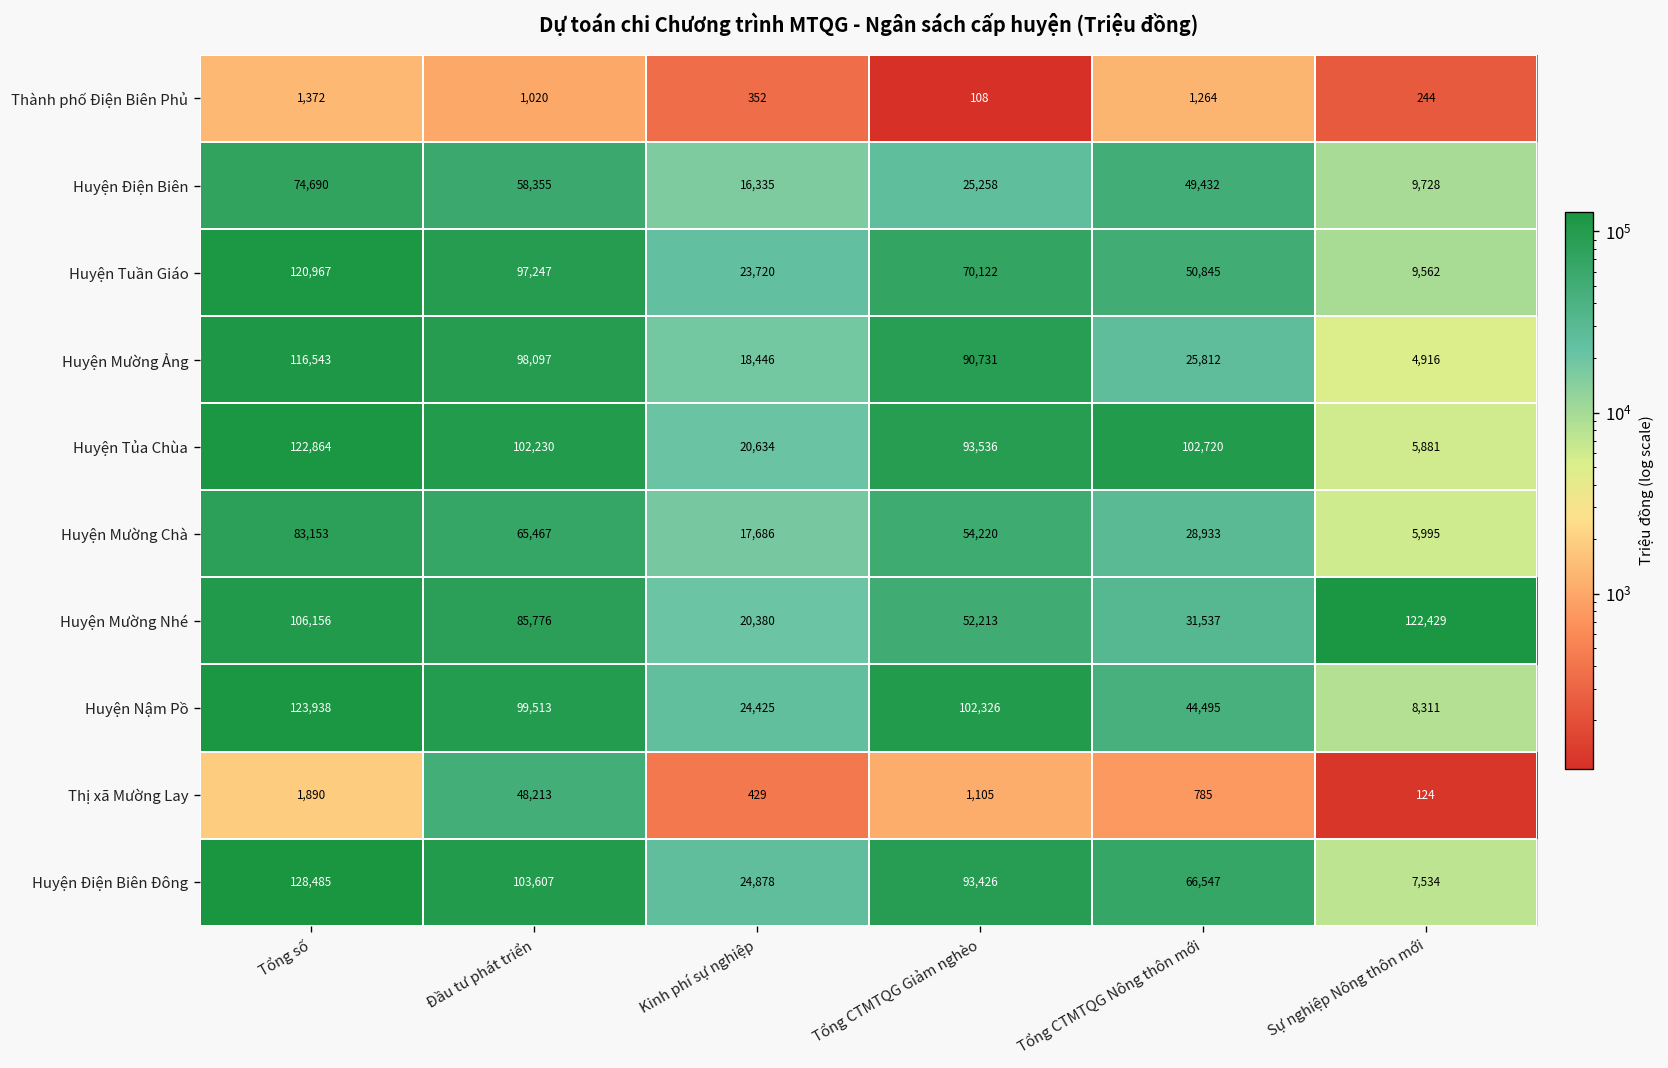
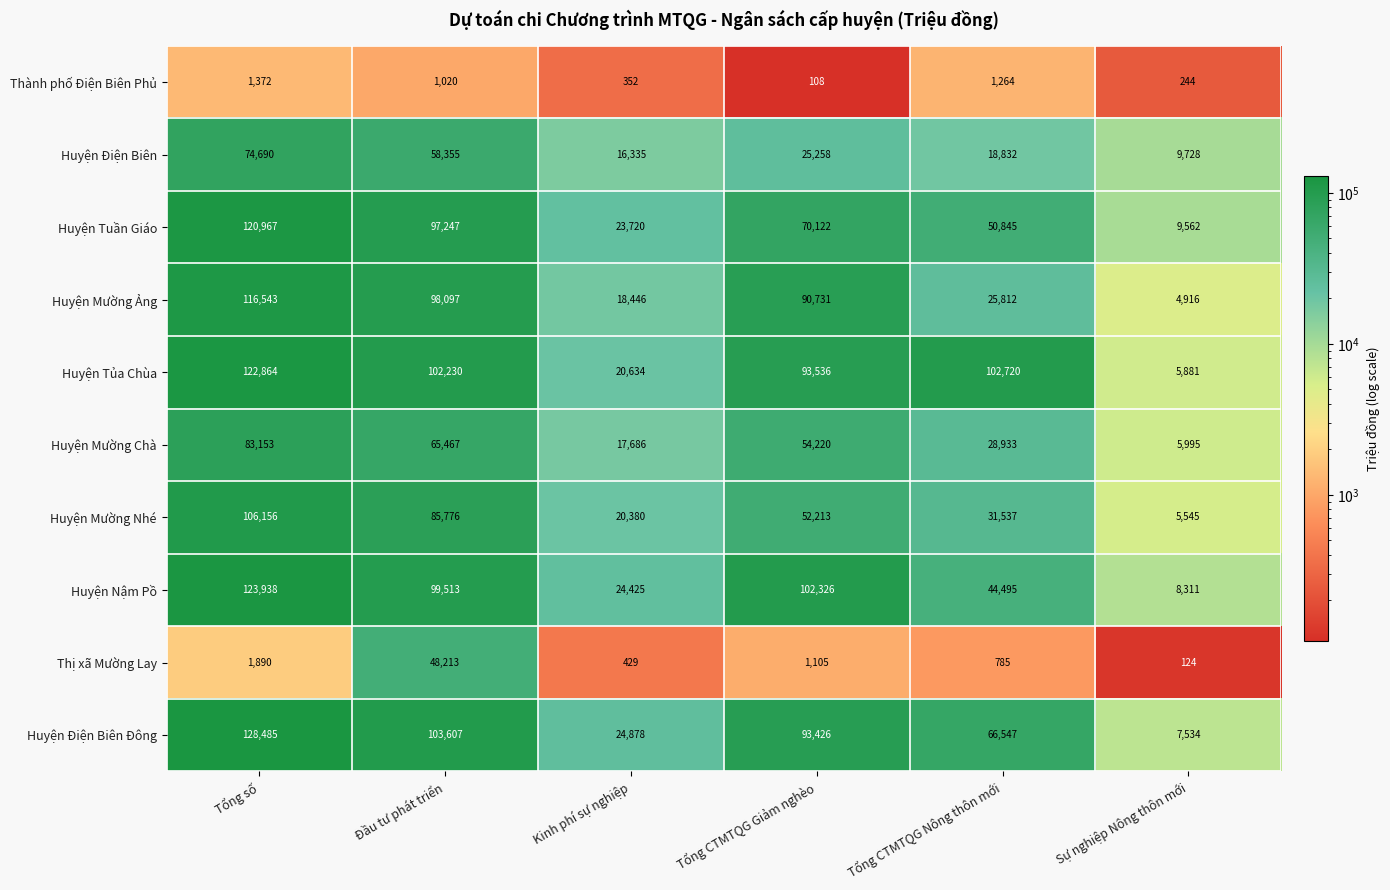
  {
    "Thành phố Điện Biên Phủ": {
      "Tổng số": "1,372",
      "Đầu tư phát triển": "1,020",
      "Kinh phí sự nghiệp": "352",
      "Tổng CTMTQG Giảm nghèo": "108",
      "Tổng CTMTQG Nông thôn mới": "1,264",
      "Sự nghiệp Nông thôn mới": "244"
    },
    "Huyện Điện Biên": {
      "Tổng số": "74,690",
      "Đầu tư phát triển": "58,355",
      "Kinh phí sự nghiệp": "16,335",
      "Tổng CTMTQG Giảm nghèo": "25,258",
-     "Tổng CTMTQG Nông thôn mới": "49,432",
+     "Tổng CTMTQG Nông thôn mới": "18,832",
      "Sự nghiệp Nông thôn mới": "9,728"
    },
    "Huyện Tuần Giáo": {
      "Tổng số": "120,967",
      "Đầu tư phát triển": "97,247",
      "Kinh phí sự nghiệp": "23,720",
      "Tổng CTMTQG Giảm nghèo": "70,122",
      "Tổng CTMTQG Nông thôn mới": "50,845",
      "Sự nghiệp Nông thôn mới": "9,562"
    },
    "Huyện Mường Ảng": {
      "Tổng số": "116,543",
      "Đầu tư phát triển": "98,097",
      "Kinh phí sự nghiệp": "18,446",
      "Tổng CTMTQG Giảm nghèo": "90,731",
      "Tổng CTMTQG Nông thôn mới": "25,812",
      "Sự nghiệp Nông thôn mới": "4,916"
    },
    "Huyện Tủa Chùa": {
      "Tổng số": "122,864",
      "Đầu tư phát triển": "102,230",
      "Kinh phí sự nghiệp": "20,634",
      "Tổng CTMTQG Giảm nghèo": "93,536",
      "Tổng CTMTQG Nông thôn mới": "102,720",
      "Sự nghiệp Nông thôn mới": "5,881"
    },
    "Huyện Mường Chà": {
      "Tổng số": "83,153",
      "Đầu tư phát triển": "65,467",
      "Kinh phí sự nghiệp": "17,686",
      "Tổng CTMTQG Giảm nghèo": "54,220",
      "Tổng CTMTQG Nông thôn mới": "28,933",
      "Sự nghiệp Nông thôn mới": "5,995"
    },
    "Huyện Mường Nhé": {
      "Tổng số": "106,156",
      "Đầu tư phát triển": "85,776",
      "Kinh phí sự nghiệp": "20,380",
      "Tổng CTMTQG Giảm nghèo": "52,213",
      "Tổng CTMTQG Nông thôn mới": "31,537",
-     "Sự nghiệp Nông thôn mới": "122,429"
+     "Sự nghiệp Nông thôn mới": "5,545"
    },
    "Huyện Nậm Pồ": {
      "Tổng số": "123,938",
      "Đầu tư phát triển": "99,513",
      "Kinh phí sự nghiệp": "24,425",
      "Tổng CTMTQG Giảm nghèo": "102,326",
      "Tổng CTMTQG Nông thôn mới": "44,495",
      "Sự nghiệp Nông thôn mới": "8,311"
    },
    "Thị xã Mường Lay": {
      "Tổng số": "1,890",
      "Đầu tư phát triển": "48,213",
      "Kinh phí sự nghiệp": "429",
      "Tổng CTMTQG Giảm nghèo": "1,105",
      "Tổng CTMTQG Nông thôn mới": "785",
      "Sự nghiệp Nông thôn mới": "124"
    },
    "Huyện Điện Biên Đông": {
      "Tổng số": "128,485",
      "Đầu tư phát triển": "103,607",
      "Kinh phí sự nghiệp": "24,878",
      "Tổng CTMTQG Giảm nghèo": "93,426",
      "Tổng CTMTQG Nông thôn mới": "66,547",
      "Sự nghiệp Nông thôn mới": "7,534"
    }
  }
